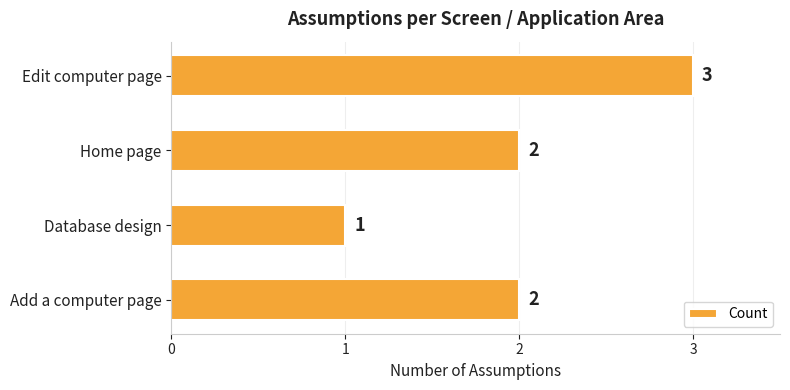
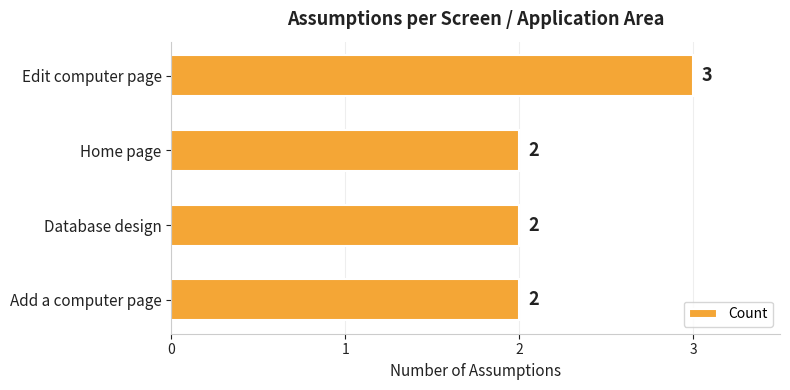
  {
    "Edit computer page": 3,
    "Home page": 2,
-   "Database design": 1,
+   "Database design": 2,
    "Add a computer page": 2
  }
